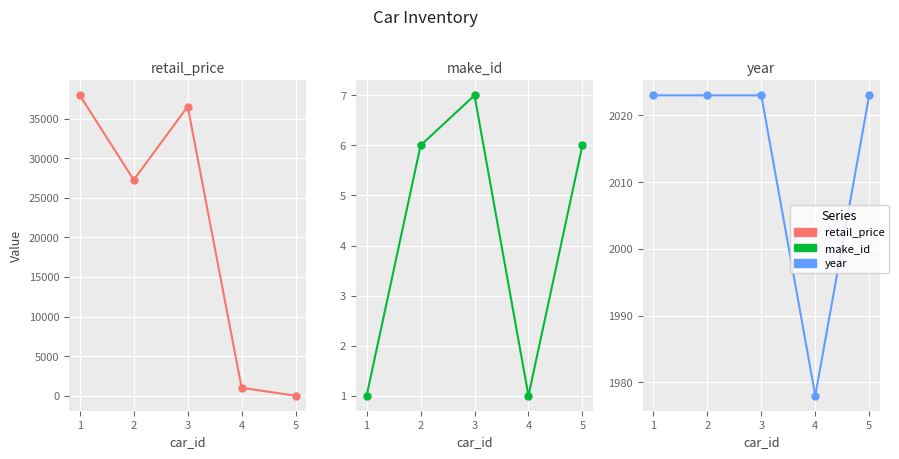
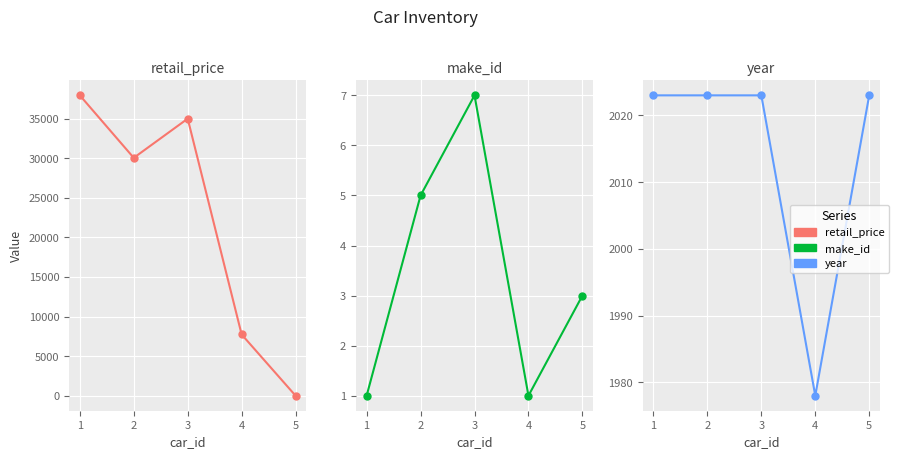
  {
    "retail_price": {
      "1": 38000,
-     "2": 27000,
-     "3": 37000,
-     "4": 1000,
+     "2": 30000,
+     "3": 35000,
+     "4": 8000,
      "5": 0
    },
    "make_id": {
      "1": 1,
-     "2": 6,
+     "2": 5,
      "3": 7,
      "4": 1,
-     "5": 6
+     "5": 3
    },
    "year": {
      "1": 2023,
      "2": 2023,
      "3": 2023,
      "4": 1978,
      "5": 2023
    }
  }
